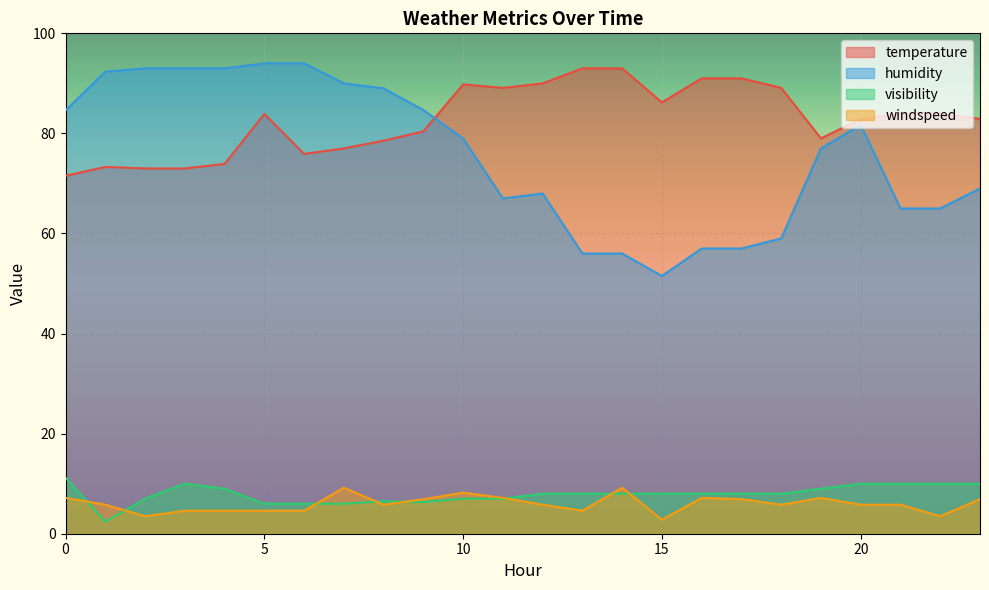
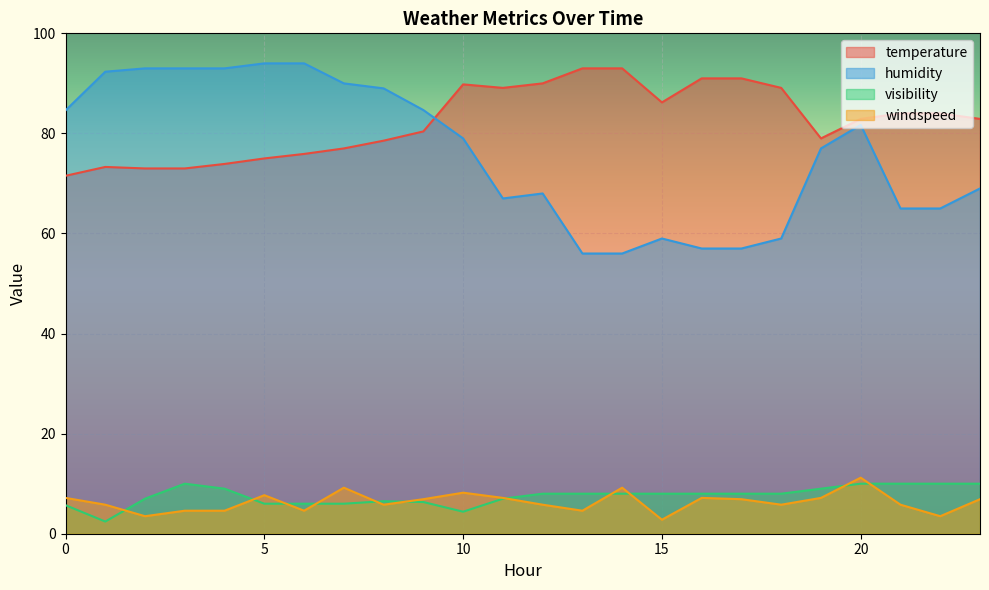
  {
    "temperature": {
      "0": 72,
-     "5": 84,
+     "5": 75,
      "10": 90,
      "15": 86
    },
    "humidity": {
      "0": 85,
      "5": 94,
      "10": 79,
-     "15": 52
+     "15": 59
    },
    "visibility": {
-     "0": 11,
+     "0": 6,
      "5": 6,
-     "10": 7,
+     "10": 4,
      "15": 8,
      "20": 10
    },
    "windspeed": {
      "0": 7,
-     "5": 5,
+     "5": 8,
      "10": 8,
      "15": 3,
-     "20": 6
+     "20": 11
    }
  }
